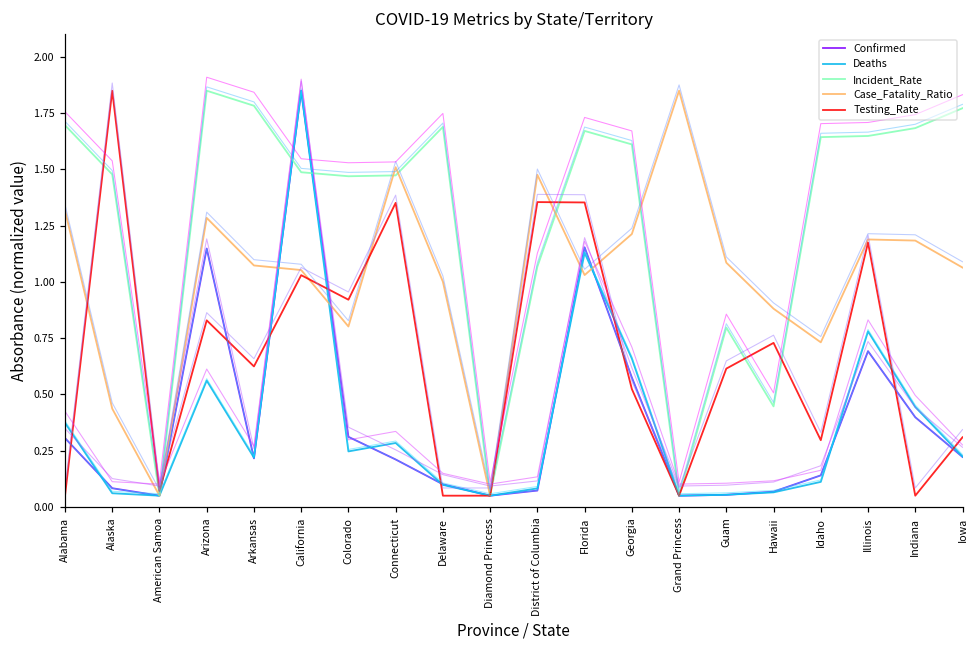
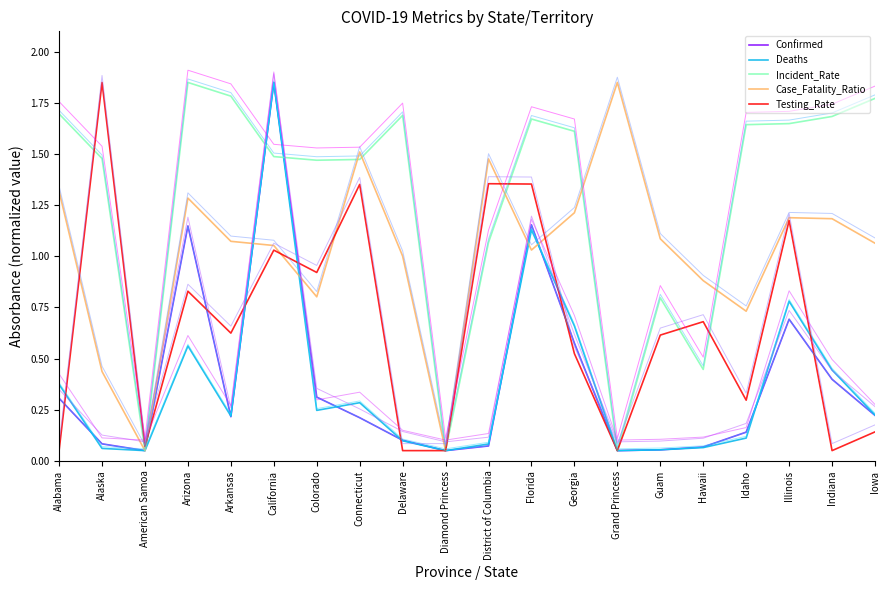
  {
    "Confirmed": {
      "Alabama": 0.31,
      "Alaska": 0.08,
      "Arizona": 1.15,
      "Colorado": 0.31,
      "Connecticut": 0.21,
      "Florida": 1.15,
      "Georgia": 0.58,
      "Idaho": 0.14,
      "Illinois": 0.69,
      "Indiana": 0.40
    },
    "Incident_Rate": {
      "Alabama": 1.70,
      "Alaska": 1.48,
      "Arizona": 1.85,
      "Arkansas": 1.78,
      "California": 1.49,
      "Colorado": 1.47,
      "Connecticut": 1.47,
      "Delaware": 1.69,
      "District of Columbia": 1.07,
      "Florida": 1.67,
      "Georgia": 1.61,
      "Guam": 0.80,
      "Hawaii": 0.45,
      "Idaho": 1.64,
      "Illinois": 1.65,
      "Indiana": 1.68,
      "Iowa": 1.77
    },
    "Case_Fatality_Ratio": {
      "Alabama": 1.32,
      "Alaska": 0.44,
      "Arizona": 1.28,
      "Arkansas": 1.07,
      "Colorado": 0.80,
      "Connecticut": 1.51,
      "Delaware": 1.00,
      "District of Columbia": 1.48,
      "Florida": 1.03,
      "Georgia": 1.21,
      "Grand Princess": 1.85,
      "Guam": 1.09,
      "Hawaii": 0.88,
      "Idaho": 0.73,
      "Illinois": 1.19,
      "Indiana": 1.18,
      "Iowa": 1.06
    },
    "Testing_Rate": {
      "Alabama": 0.05,
      "Alaska": 1.85,
      "Arizona": 0.83,
      "Arkansas": 0.62,
      "California": 1.03,
      "Colorado": 0.92,
      "Connecticut": 1.35,
      "Delaware": 0.05,
      "District of Columbia": 1.35,
      "Florida": 1.35,
      "Georgia": 0.52,
      "Guam": 0.61,
-     "Hawaii": 0.73,
+     "Hawaii": 0.68,
      "Idaho": 0.30,
      "Illinois": 1.18,
      "Indiana": 0.05,
-     "Iowa": 0.31
+     "Iowa": 0.14
    }
  }
